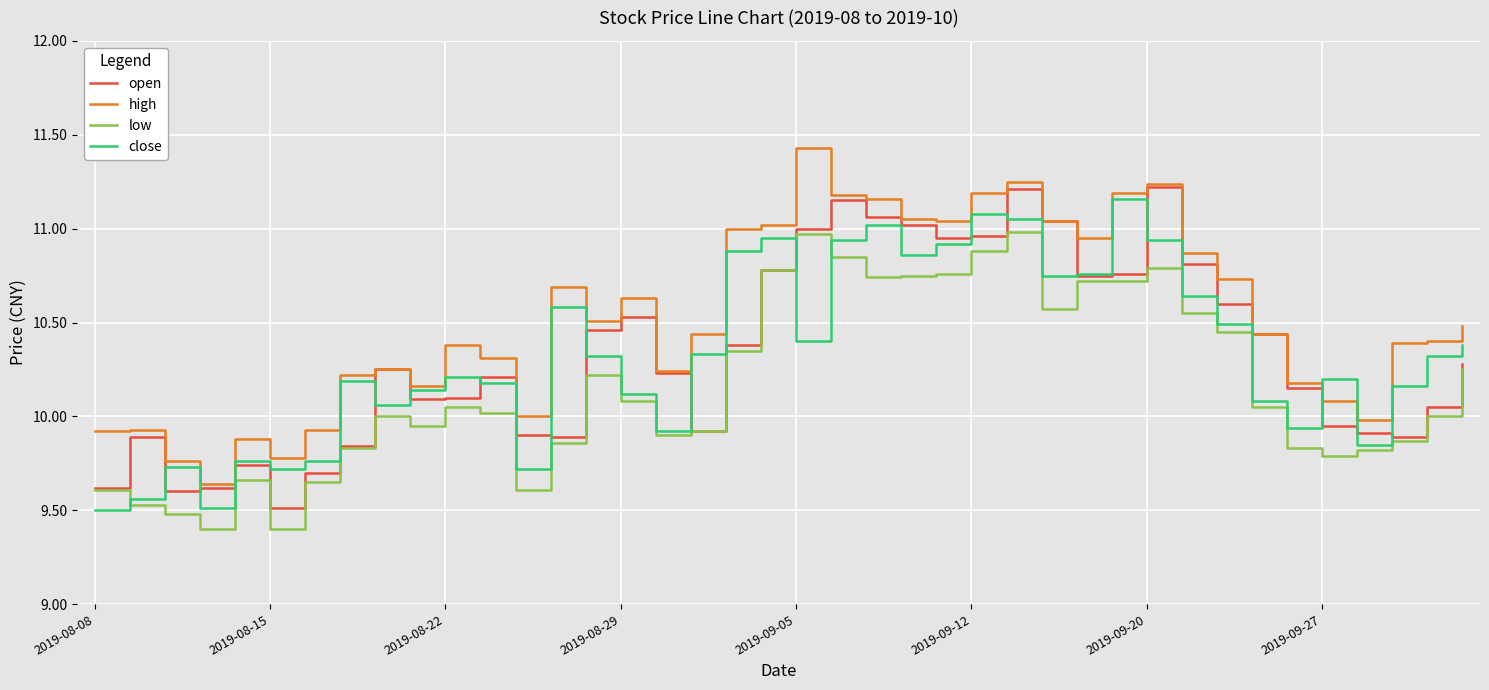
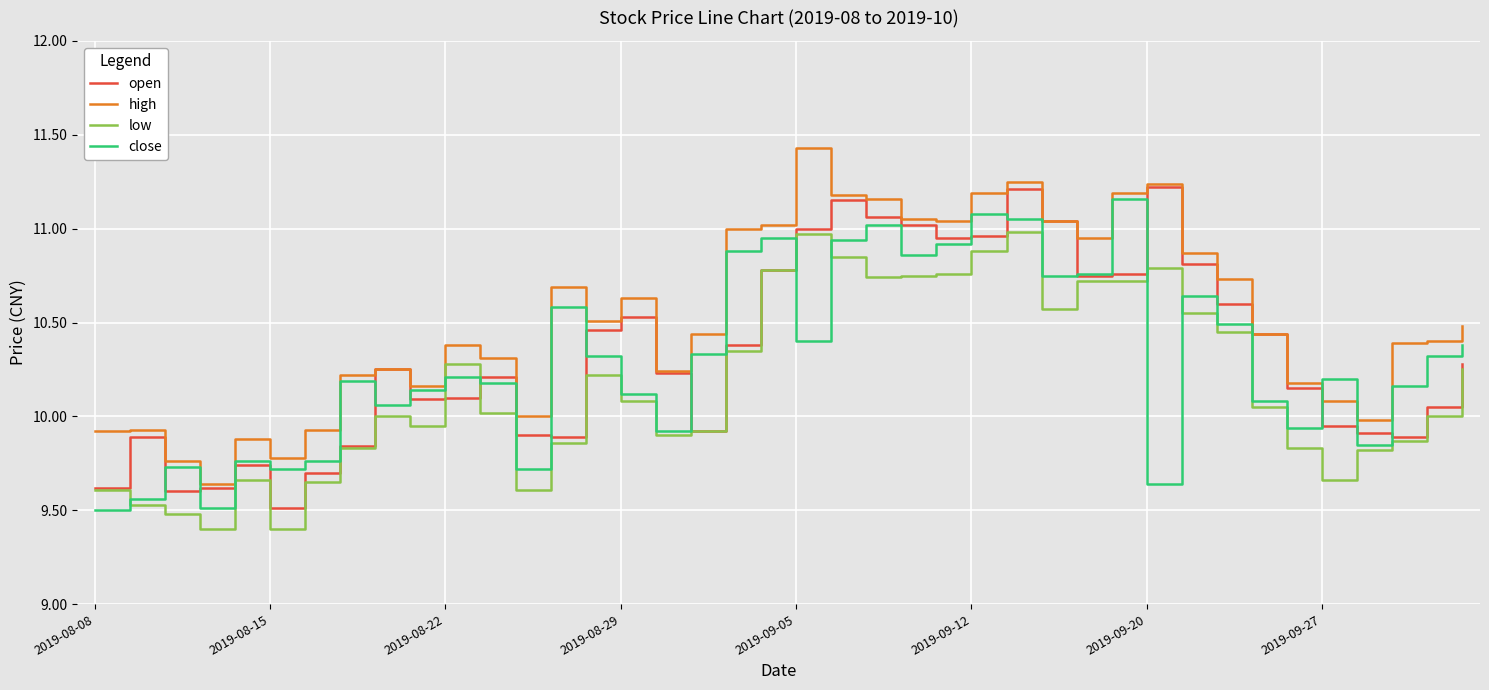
  {
    "low": {
      "2019-08-15": 9.40,
-     "2019-08-22": 10.05,
+     "2019-08-22": 10.28,
      "2019-08-29": 10.08,
      "2019-09-05": 10.97,
      "2019-09-12": 10.88,
      "2019-09-20": 10.79,
-     "2019-09-27": 9.79
+     "2019-09-27": 9.66
    },
    "close": {
      "2019-08-08": 9.50,
      "2019-08-15": 9.72,
      "2019-08-22": 10.21,
      "2019-08-29": 10.12,
      "2019-09-05": 10.40,
      "2019-09-12": 11.08,
-     "2019-09-20": 10.94,
+     "2019-09-20": 9.64,
      "2019-09-27": 10.20
    }
  }
